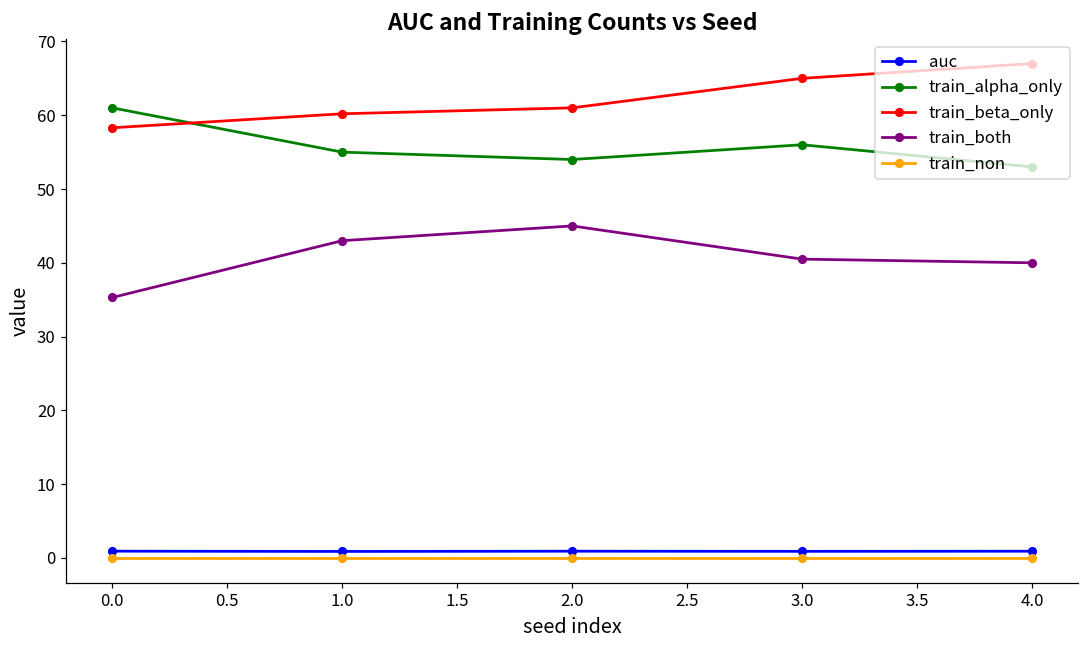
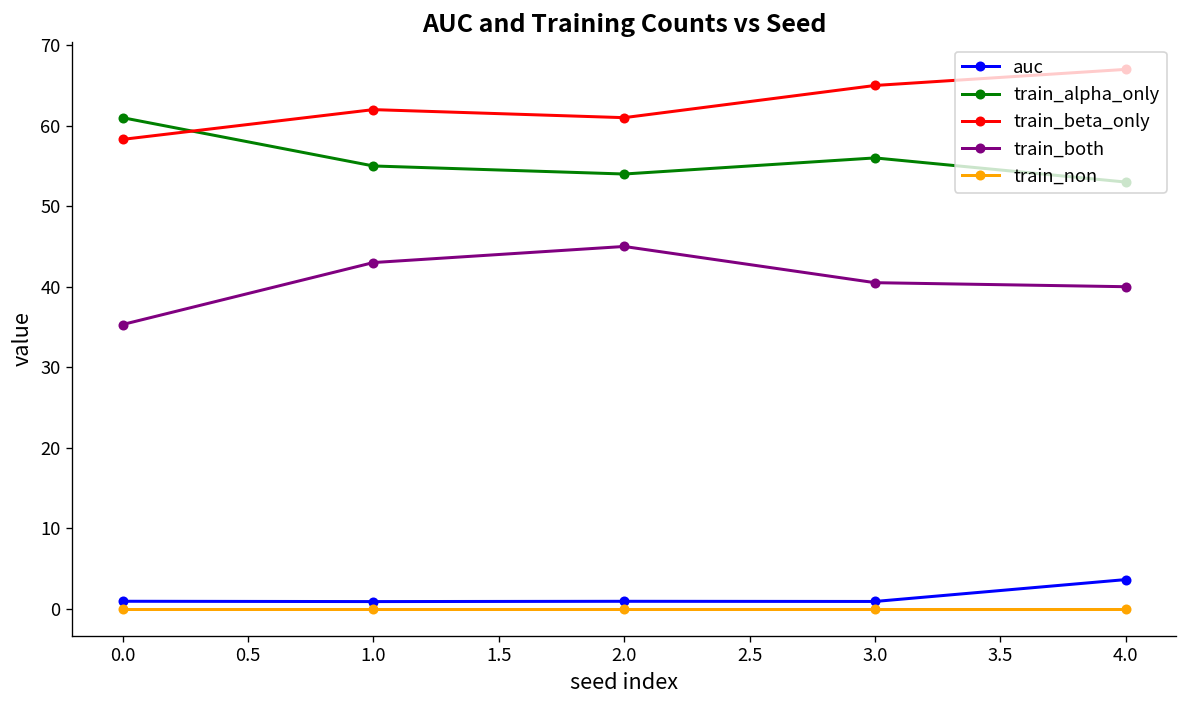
  {
    "auc": {
      "0.0": 1,
      "1.0": 1,
      "2.0": 1,
      "3.0": 1,
-     "4.0": 1
+     "4.0": 4
    },
    "train_alpha_only": {
      "0.0": 61,
      "1.0": 55,
      "2.0": 54,
      "3.0": 56
    },
    "train_beta_only": {
      "0.0": 58,
-     "1.0": 60,
+     "1.0": 62,
      "2.0": 61,
      "3.0": 65
    },
    "train_both": {
      "0.0": 35,
      "1.0": 43,
      "2.0": 45,
      "3.0": 41,
      "4.0": 40
    },
    "train_non": {
      "0.0": 0,
      "1.0": 0,
      "2.0": 0,
      "3.0": 0,
      "4.0": 0
    }
  }
